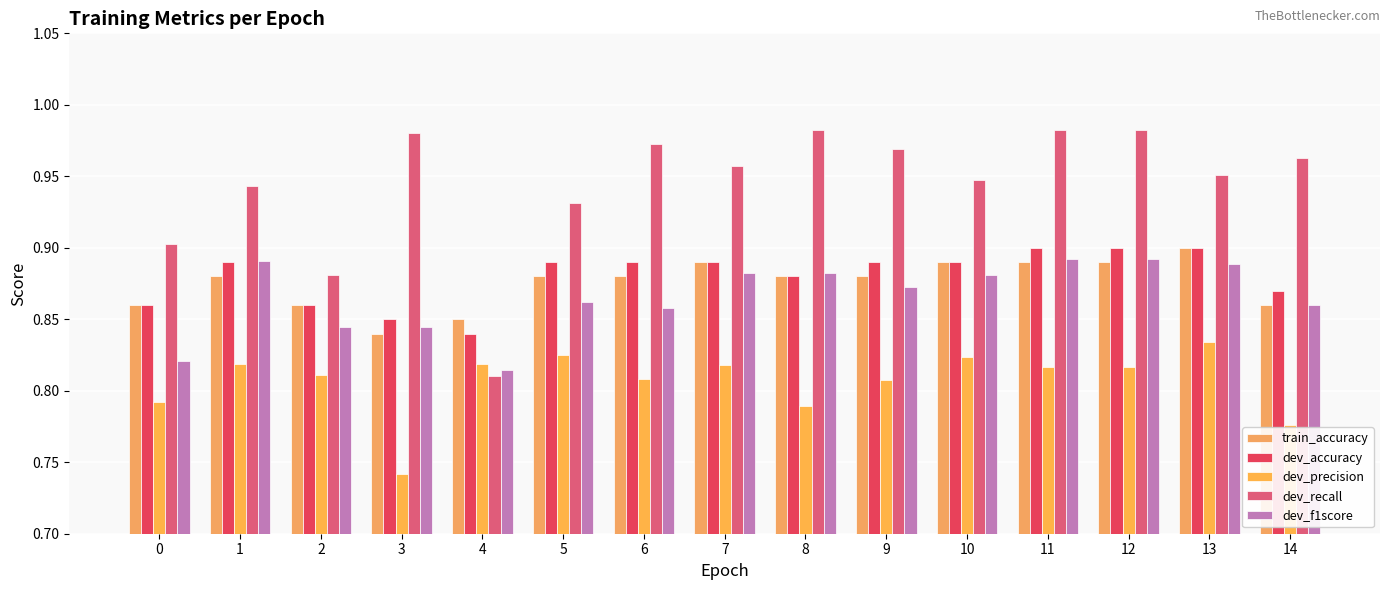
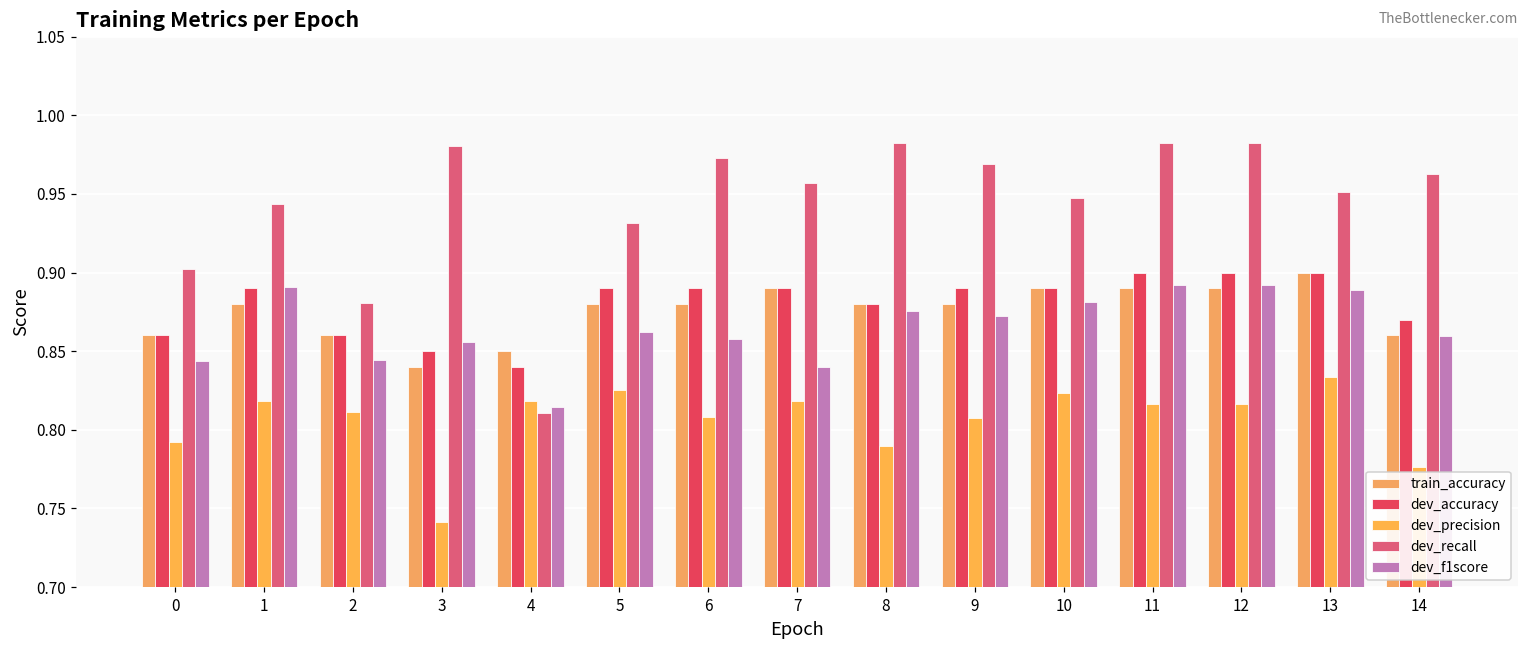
  {
    "dev_f1score": {
-     "0": 0.821,
+     "0": 0.844,
      "1": 0.891,
      "2": 0.845,
-     "3": 0.844,
+     "3": 0.856,
      "4": 0.815,
      "5": 0.862,
      "6": 0.858,
-     "7": 0.882,
-     "8": 0.882,
+     "7": 0.840,
+     "8": 0.876,
      "9": 0.872,
      "10": 0.881,
      "11": 0.892,
      "12": 0.892,
      "13": 0.889,
      "14": 0.860
    }
  }
